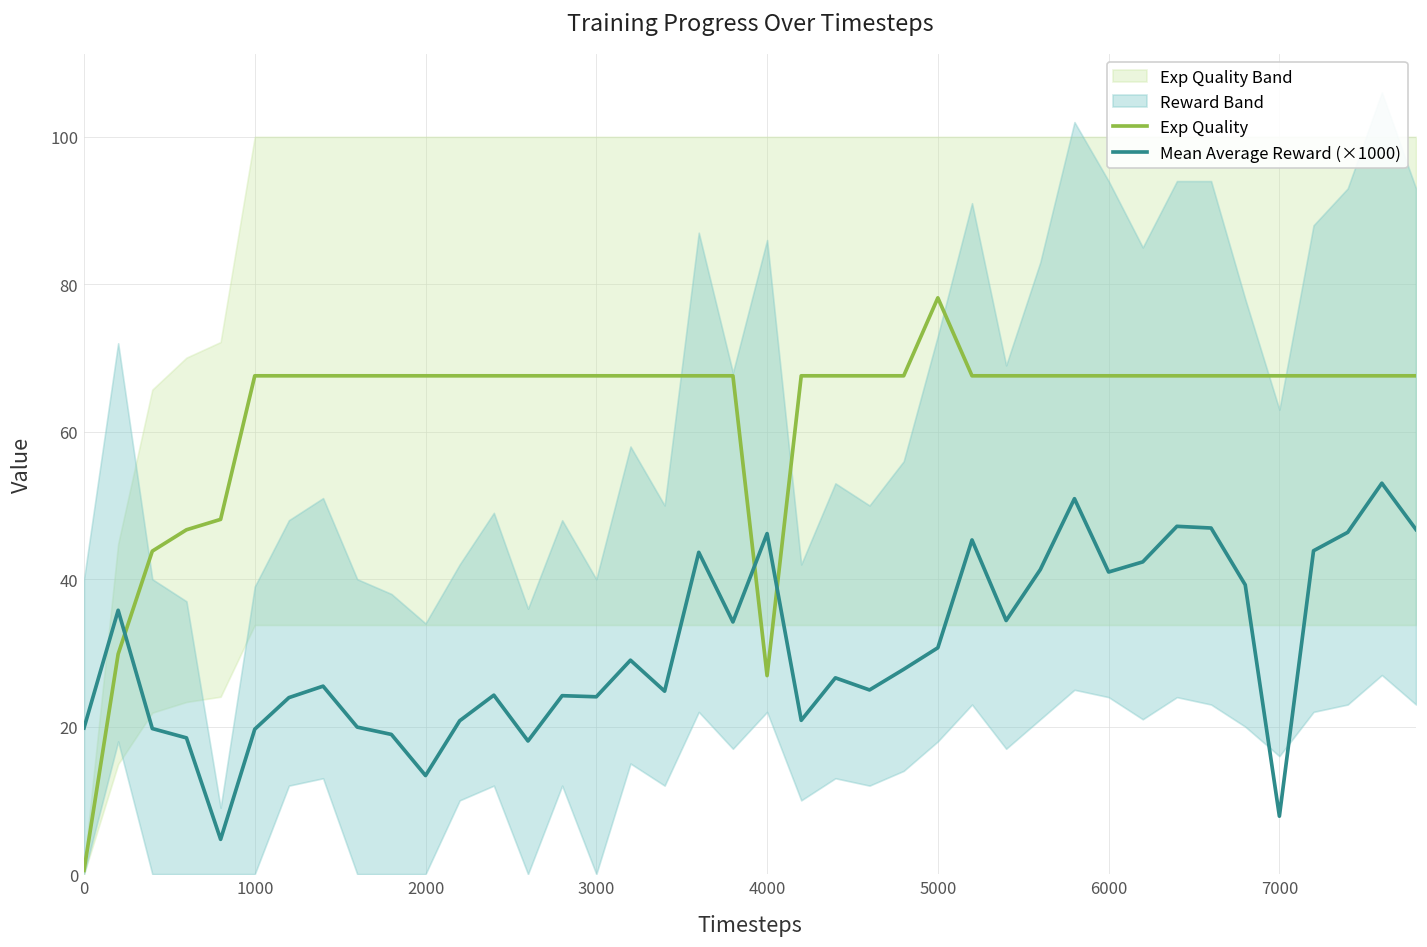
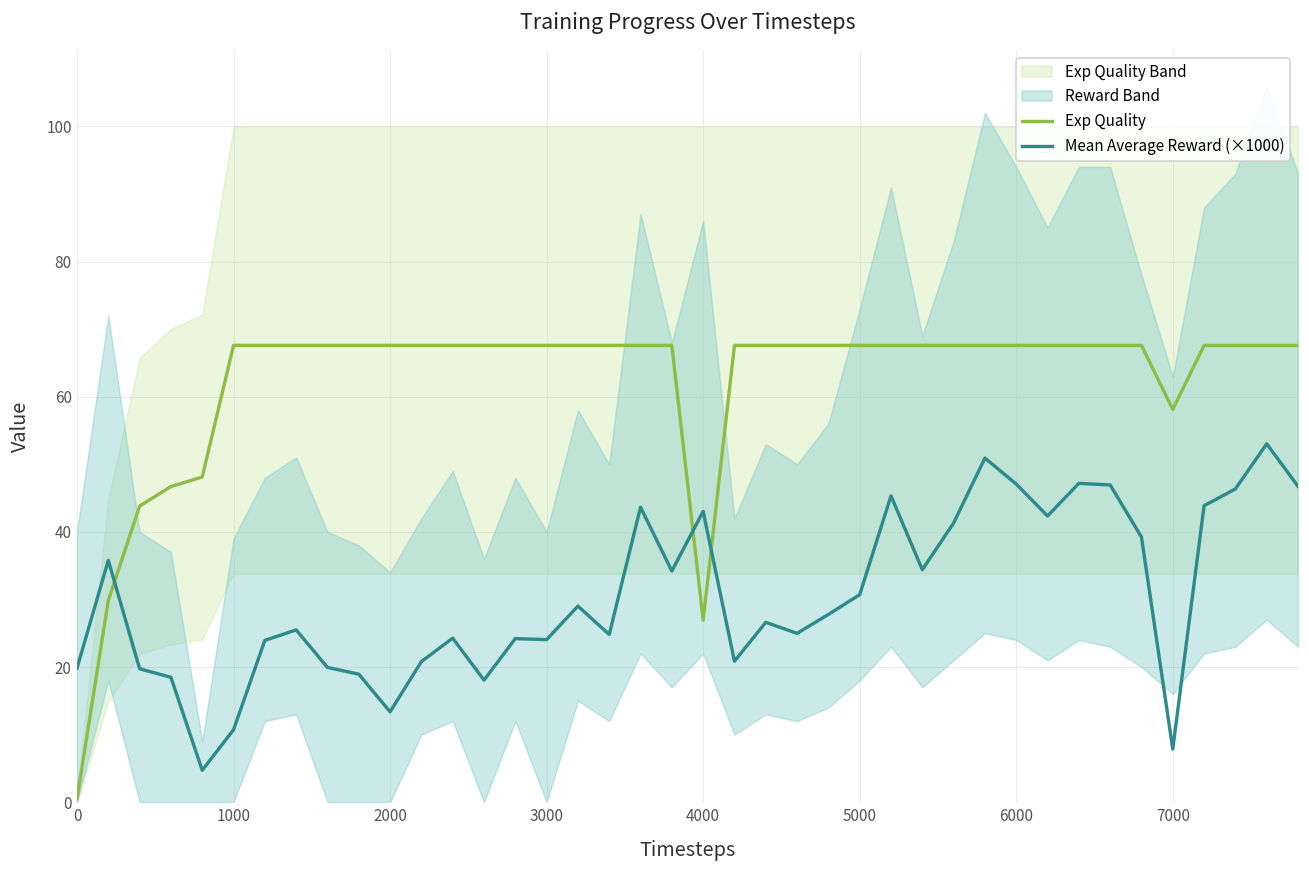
  {
    "Exp Quality": {
      "0": 1,
      "1000": 68,
      "2000": 68,
      "3000": 68,
      "4000": 27,
-     "5000": 78,
+     "5000": 68,
      "6000": 68,
-     "7000": 68
+     "7000": 58
    },
    "Mean Average Reward (×1000)": {
      "0": 20,
-     "1000": 20,
+     "1000": 11,
      "2000": 13,
      "3000": 24,
-     "4000": 46,
+     "4000": 43,
      "5000": 31,
-     "6000": 41,
+     "6000": 47,
      "7000": 8
    }
  }
